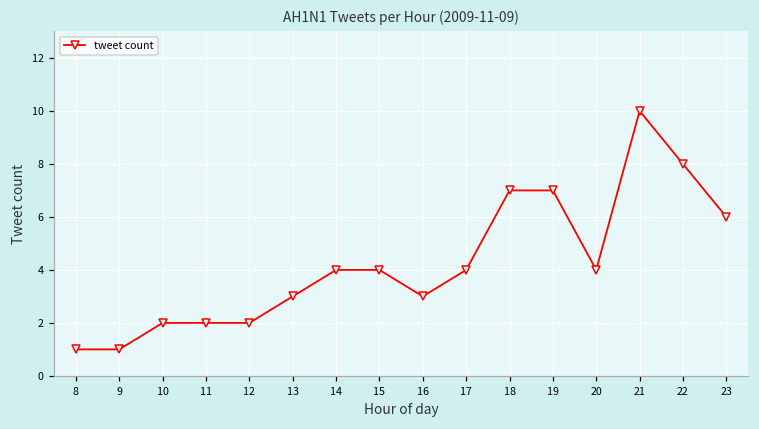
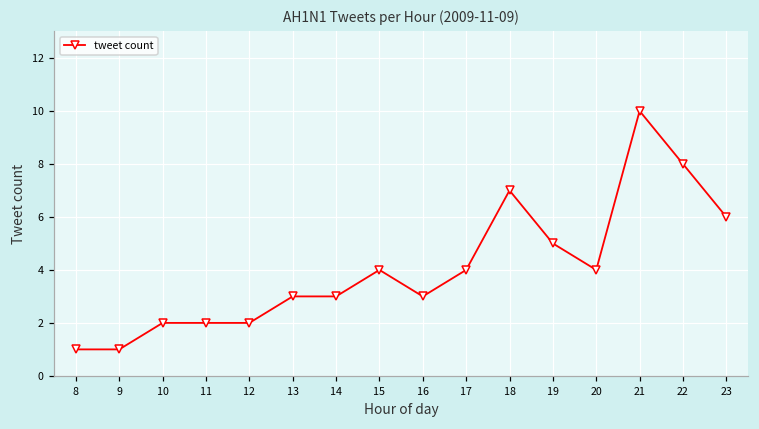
  {
    "8": 1,
    "9": 1,
    "10": 2,
    "11": 2,
    "12": 2,
    "13": 3,
-   "14": 4,
+   "14": 3,
    "15": 4,
    "16": 3,
    "17": 4,
    "18": 7,
-   "19": 7,
+   "19": 5,
    "20": 4,
    "21": 10,
    "22": 8,
    "23": 6
  }
